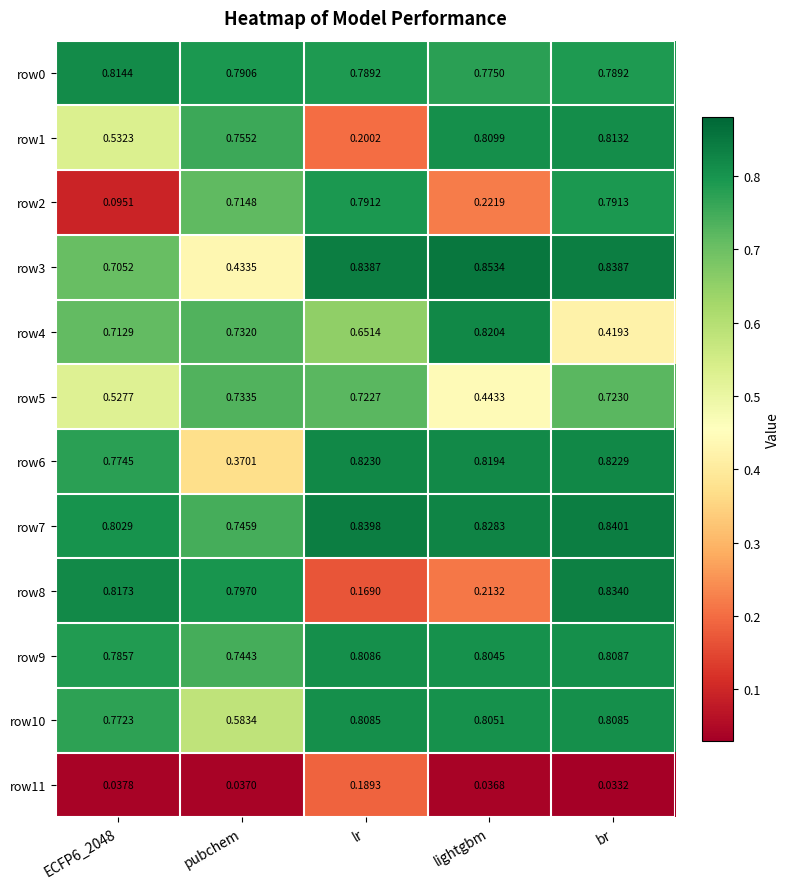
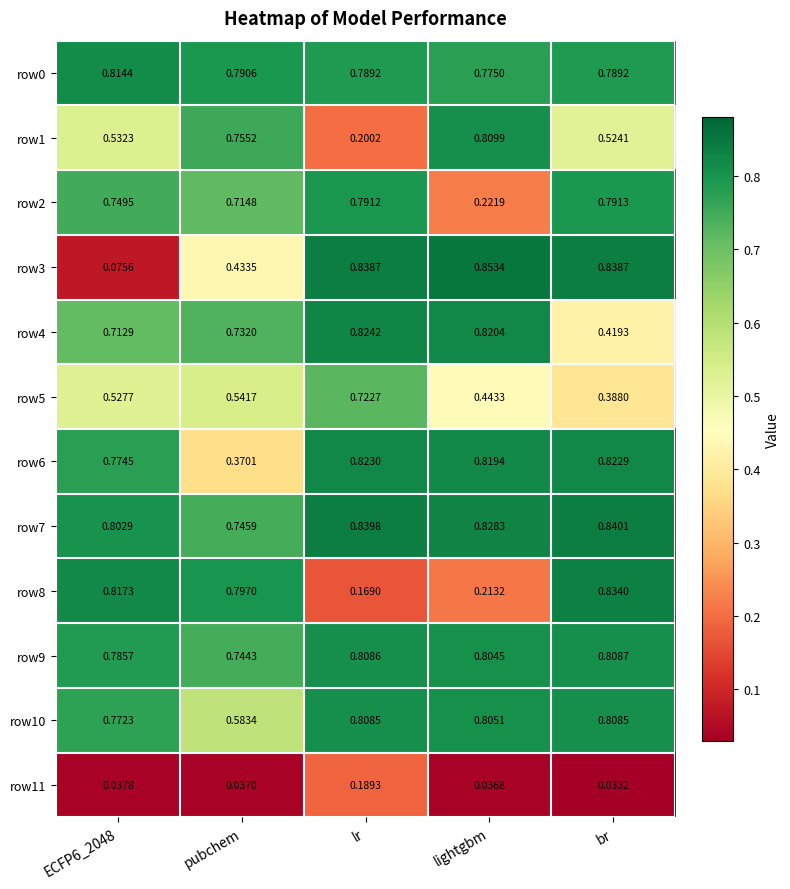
  {
    "row0": {
      "ECFP6_2048": 0.8144,
      "pubchem": 0.7906,
      "lr": 0.7892,
      "lightgbm": 0.7750,
      "br": 0.7892
    },
    "row1": {
      "ECFP6_2048": 0.5323,
      "pubchem": 0.7552,
      "lr": 0.2002,
      "lightgbm": 0.8099,
-     "br": 0.8132
+     "br": 0.5241
    },
    "row2": {
-     "ECFP6_2048": 0.0951,
+     "ECFP6_2048": 0.7495,
      "pubchem": 0.7148,
      "lr": 0.7912,
      "lightgbm": 0.2219,
      "br": 0.7913
    },
    "row3": {
-     "ECFP6_2048": 0.7052,
+     "ECFP6_2048": 0.0756,
      "pubchem": 0.4335,
      "lr": 0.8387,
      "lightgbm": 0.8534,
      "br": 0.8387
    },
    "row4": {
      "ECFP6_2048": 0.7129,
      "pubchem": 0.7320,
-     "lr": 0.6514,
+     "lr": 0.8242,
      "lightgbm": 0.8204,
      "br": 0.4193
    },
    "row5": {
      "ECFP6_2048": 0.5277,
-     "pubchem": 0.7335,
+     "pubchem": 0.5417,
      "lr": 0.7227,
      "lightgbm": 0.4433,
-     "br": 0.7230
+     "br": 0.3880
    },
    "row6": {
      "ECFP6_2048": 0.7745,
      "pubchem": 0.3701,
      "lr": 0.8230,
      "lightgbm": 0.8194,
      "br": 0.8229
    },
    "row7": {
      "ECFP6_2048": 0.8029,
      "pubchem": 0.7459,
      "lr": 0.8398,
      "lightgbm": 0.8283,
      "br": 0.8401
    },
    "row8": {
      "ECFP6_2048": 0.8173,
      "pubchem": 0.7970,
      "lr": 0.1690,
      "lightgbm": 0.2132,
      "br": 0.8340
    },
    "row9": {
      "ECFP6_2048": 0.7857,
      "pubchem": 0.7443,
      "lr": 0.8086,
      "lightgbm": 0.8045,
      "br": 0.8087
    },
    "row10": {
      "ECFP6_2048": 0.7723,
      "pubchem": 0.5834,
      "lr": 0.8085,
      "lightgbm": 0.8051,
      "br": 0.8085
    },
    "row11": {
      "ECFP6_2048": 0.0378,
      "pubchem": 0.0370,
      "lr": 0.1893,
      "lightgbm": 0.0368,
      "br": 0.0332
    }
  }
